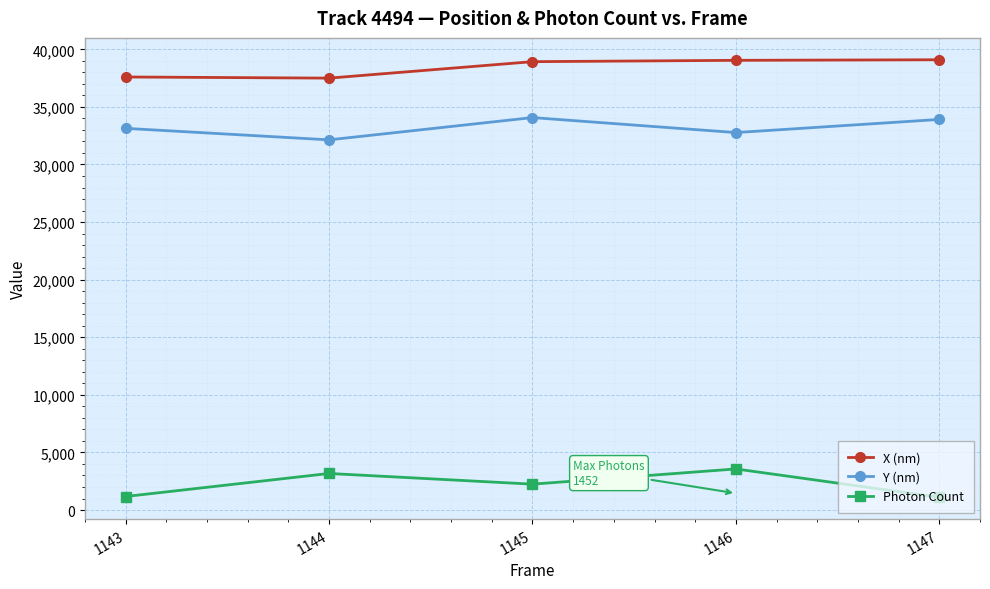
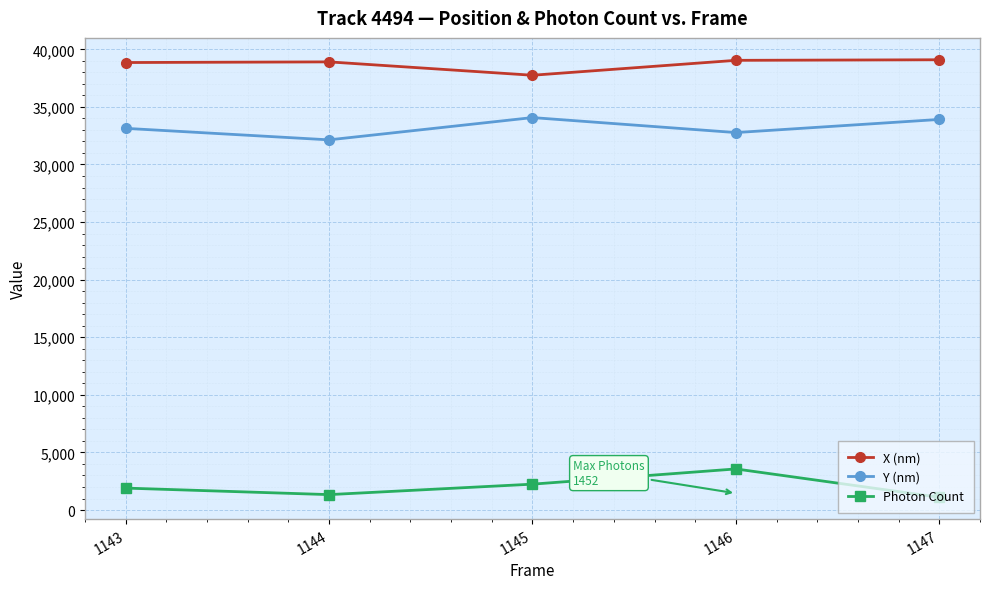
  {
    "X (nm)": {
-     "1143": "37,600",
-     "1144": "37,500",
-     "1145": "38,900",
+     "1143": "38,900",
+     "1144": "38,900",
+     "1145": "37,700",
      "1146": "39,000",
      "1147": "39,100"
    },
    "Y (nm)": {
      "1143": "33,100",
      "1144": "32,100",
      "1145": "34,100",
      "1146": "32,800",
      "1147": "33,900"
    },
    "Photon Count": {
-     "1143": "1,200",
-     "1144": "3,200",
+     "1143": "1,900",
+     "1144": "1,300",
      "1145": "2,200"
    }
  }
